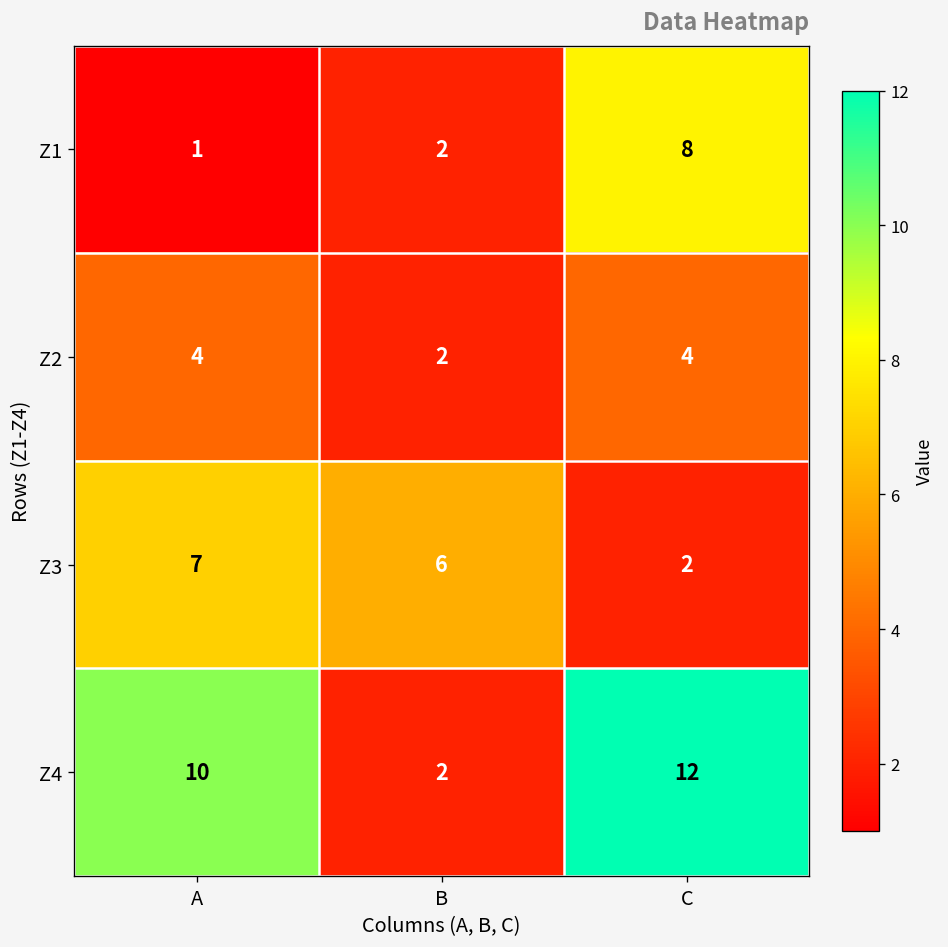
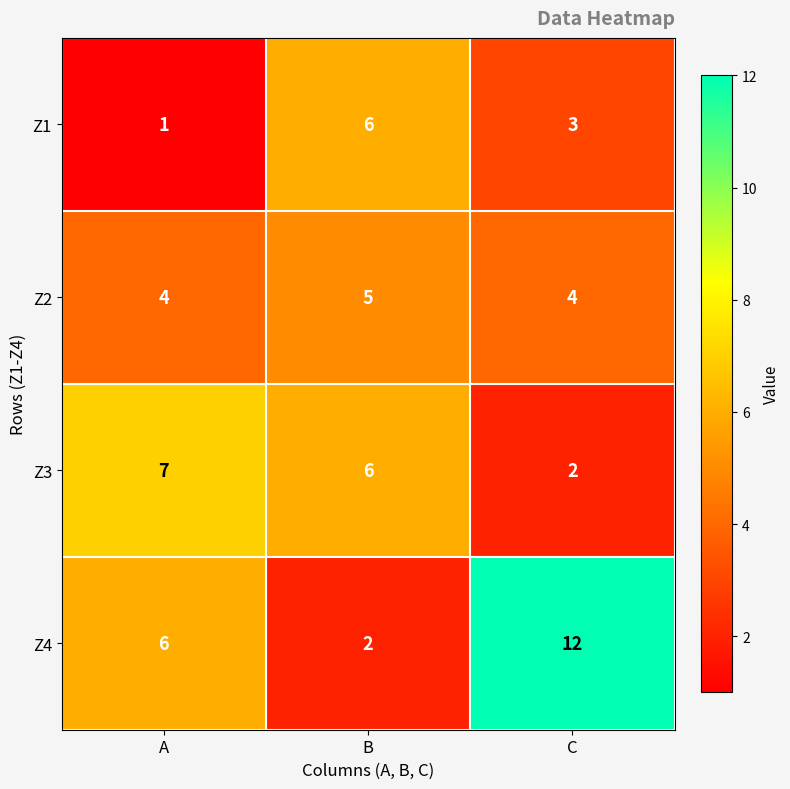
  {
    "Z1": {
      "A": 1,
-     "B": 2,
-     "C": 8
+     "B": 6,
+     "C": 3
    },
    "Z2": {
      "A": 4,
-     "B": 2,
+     "B": 5,
      "C": 4
    },
    "Z3": {
      "A": 7,
      "B": 6,
      "C": 2
    },
    "Z4": {
-     "A": 10,
+     "A": 6,
      "B": 2,
      "C": 12
    }
  }
